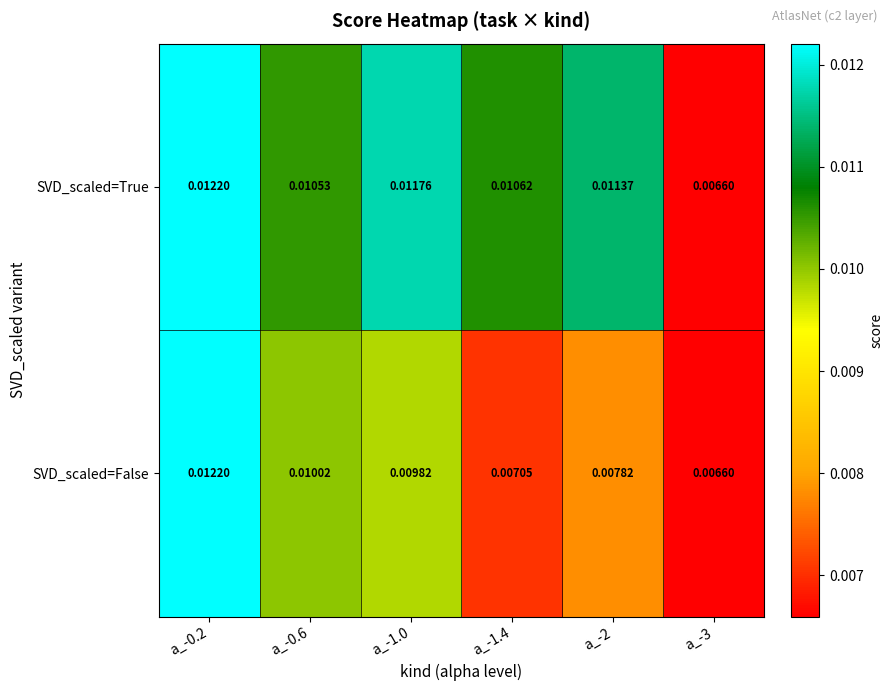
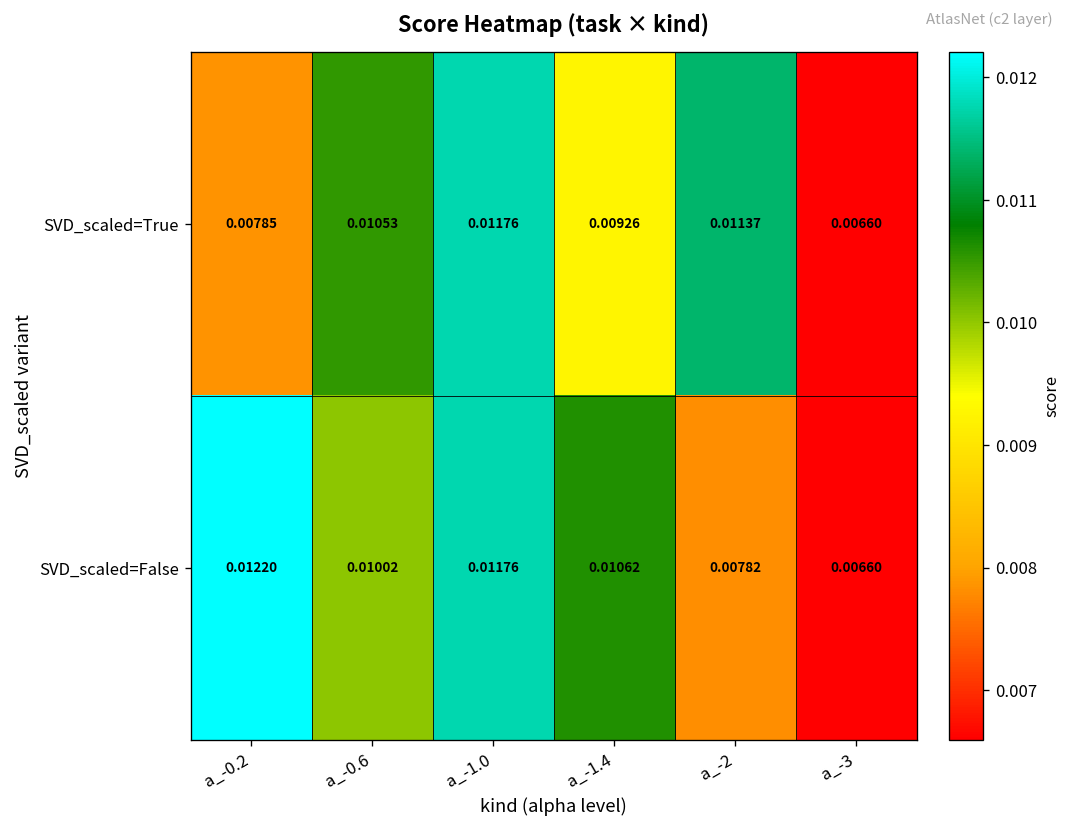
  {
    "SVD_scaled=True": {
-     "a_-0.2": 0.01220,
+     "a_-0.2": 0.00785,
      "a_-0.6": 0.01053,
      "a_-1.0": 0.01176,
-     "a_-1.4": 0.01062,
+     "a_-1.4": 0.00926,
      "a_-2": 0.01137,
      "a_-3": 0.00660
    },
    "SVD_scaled=False": {
      "a_-0.2": 0.01220,
      "a_-0.6": 0.01002,
-     "a_-1.0": 0.00982,
-     "a_-1.4": 0.00705,
+     "a_-1.0": 0.01176,
+     "a_-1.4": 0.01062,
      "a_-2": 0.00782,
      "a_-3": 0.00660
    }
  }
